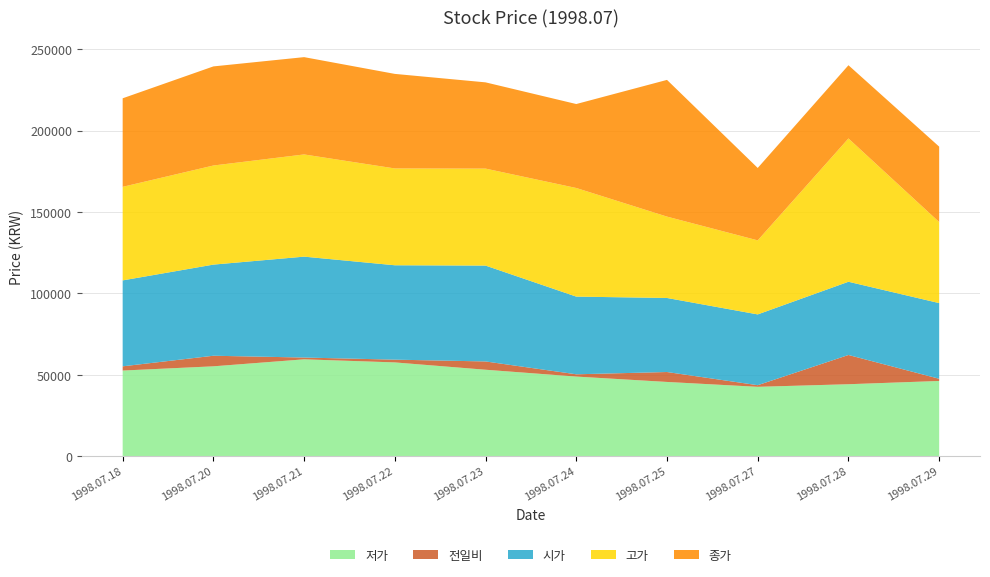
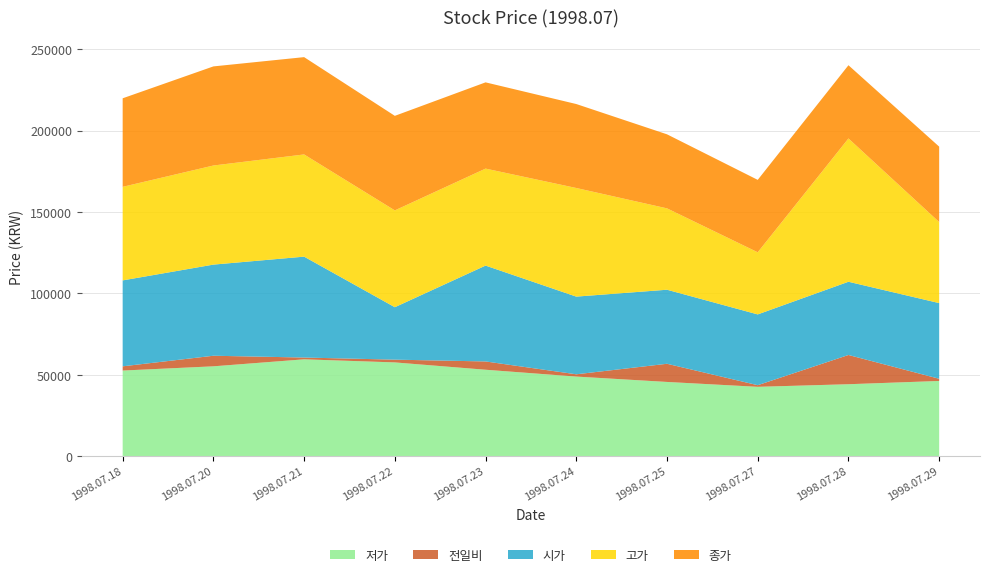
  {
    "저가": {
      "1998.07.18": 53000,
      "1998.07.20": 55000,
      "1998.07.22": 58000,
      "1998.07.23": 53000,
      "1998.07.25": 46000,
      "1998.07.28": 44000
    },
    "전일비": {
      "1998.07.18": 3000,
      "1998.07.20": 7000,
      "1998.07.22": 2000,
      "1998.07.23": 5000,
-     "1998.07.25": 6000,
+     "1998.07.25": 11000,
      "1998.07.28": 18000
    },
    "시가": {
      "1998.07.18": 53000,
      "1998.07.20": 56000,
      "1998.07.21": 62000,
-     "1998.07.22": 58000,
+     "1998.07.22": 32000,
      "1998.07.23": 59000,
      "1998.07.24": 48000,
      "1998.07.25": 46000,
      "1998.07.27": 44000,
      "1998.07.28": 45000,
      "1998.07.29": 47000
    },
    "고가": {
      "1998.07.18": 58000,
      "1998.07.20": 61000,
      "1998.07.21": 63000,
      "1998.07.22": 60000,
      "1998.07.23": 60000,
      "1998.07.24": 67000,
      "1998.07.25": 50000,
-     "1998.07.27": 46000,
+     "1998.07.27": 38000,
      "1998.07.28": 88000,
      "1998.07.29": 50000
    },
    "종가": {
      "1998.07.18": 54000,
      "1998.07.20": 61000,
      "1998.07.21": 60000,
      "1998.07.22": 58000,
      "1998.07.23": 53000,
      "1998.07.24": 52000,
-     "1998.07.25": 84000,
+     "1998.07.25": 46000,
      "1998.07.27": 45000,
      "1998.07.28": 45000,
      "1998.07.29": 46000
    }
  }
